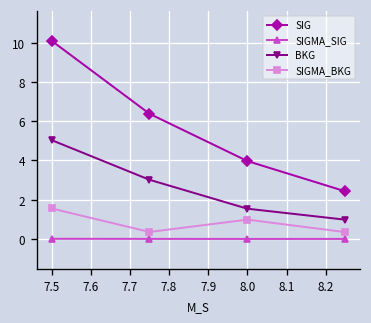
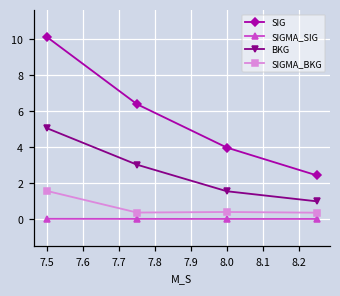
  {
    "SIGMA_SIG": {
      "7.5": 0.0,
      "8.0": 0.0
    },
    "SIGMA_BKG": {
      "7.5": 1.6,
-     "8.0": 1.0
+     "8.0": 0.4
    }
  }
